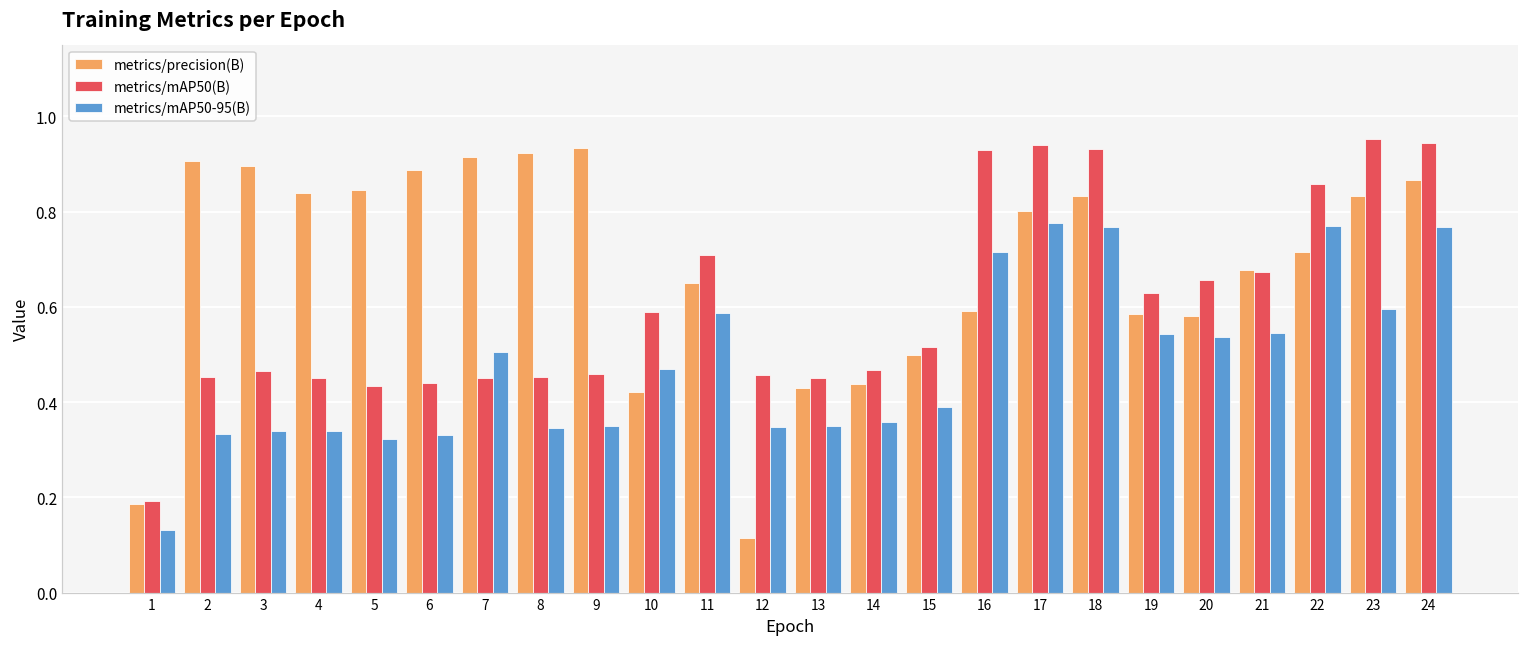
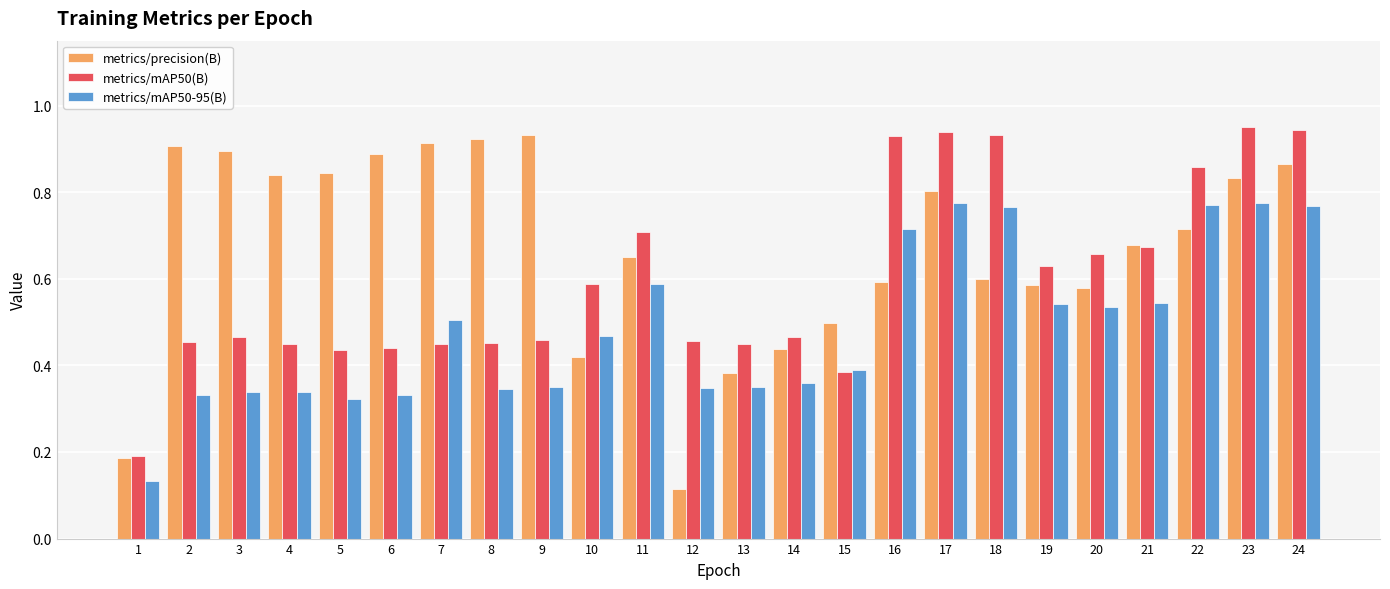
  {
    "metrics/precision(B)": {
      "1": 0.19,
      "2": 0.91,
      "3": 0.90,
      "4": 0.84,
      "5": 0.85,
      "6": 0.89,
      "7": 0.91,
      "8": 0.92,
      "9": 0.93,
      "10": 0.42,
      "11": 0.65,
      "12": 0.11,
-     "13": 0.43,
+     "13": 0.38,
      "14": 0.44,
      "15": 0.50,
      "16": 0.59,
      "17": 0.80,
-     "18": 0.83,
+     "18": 0.60,
      "19": 0.58,
      "20": 0.58,
      "21": 0.68,
      "22": 0.71,
      "23": 0.83,
      "24": 0.87
    },
    "metrics/mAP50(B)": {
      "1": 0.19,
      "2": 0.45,
      "3": 0.47,
      "4": 0.45,
      "5": 0.43,
      "6": 0.44,
      "7": 0.45,
      "8": 0.45,
      "9": 0.46,
      "10": 0.59,
      "11": 0.71,
      "12": 0.46,
      "13": 0.45,
      "14": 0.47,
-     "15": 0.52,
+     "15": 0.38,
      "16": 0.93,
      "17": 0.94,
      "18": 0.93,
      "19": 0.63,
      "20": 0.66,
      "21": 0.67,
      "22": 0.86,
      "23": 0.95,
      "24": 0.94
    },
    "metrics/mAP50-95(B)": {
      "1": 0.13,
      "2": 0.33,
      "3": 0.34,
      "4": 0.34,
      "5": 0.32,
      "6": 0.33,
      "7": 0.51,
      "8": 0.35,
      "9": 0.35,
      "10": 0.47,
      "11": 0.59,
      "12": 0.35,
      "13": 0.35,
      "14": 0.36,
      "15": 0.39,
      "16": 0.72,
      "17": 0.78,
      "18": 0.77,
      "19": 0.54,
      "20": 0.54,
      "21": 0.54,
      "22": 0.77,
-     "23": 0.59,
+     "23": 0.77,
      "24": 0.77
    }
  }
